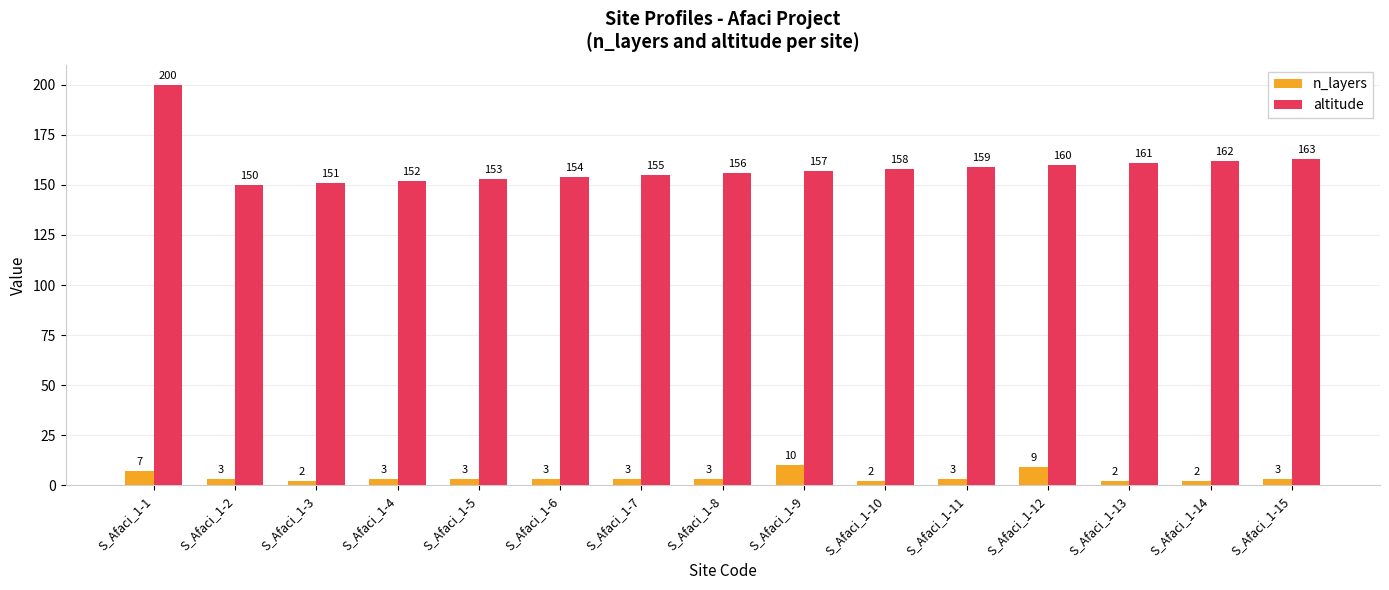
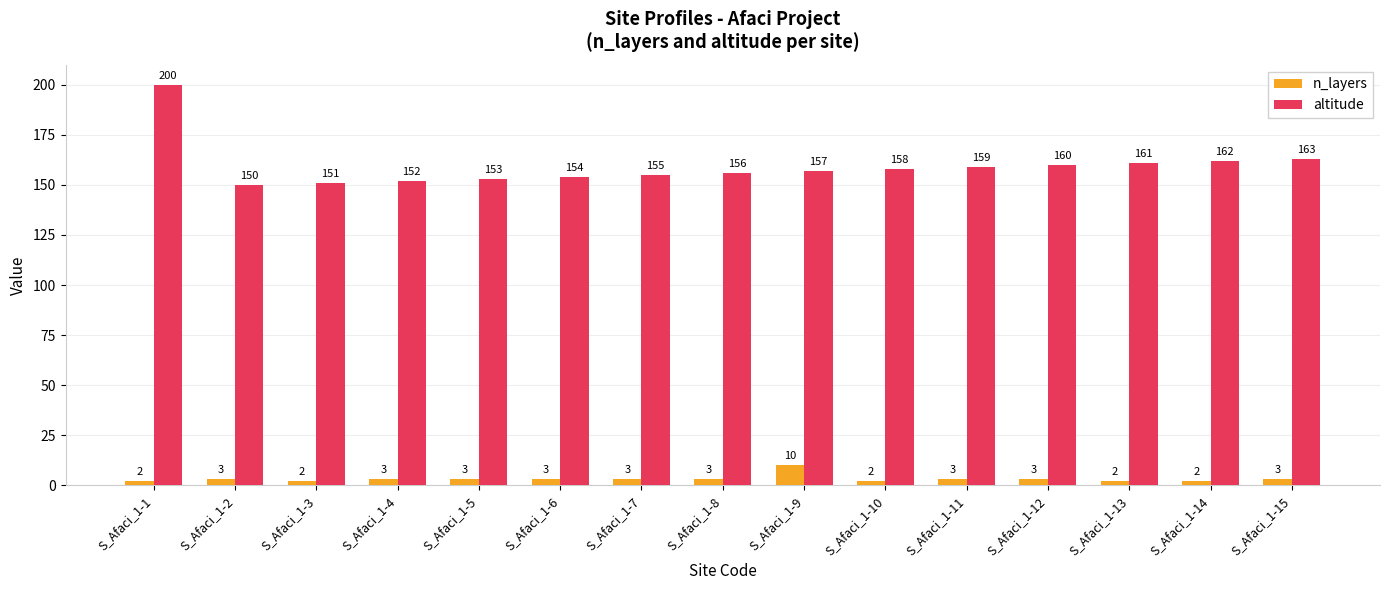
  {
    "n_layers": {
-     "S_Afaci_1-1": 7,
+     "S_Afaci_1-1": 2,
      "S_Afaci_1-2": 3,
      "S_Afaci_1-3": 2,
      "S_Afaci_1-4": 3,
      "S_Afaci_1-5": 3,
      "S_Afaci_1-6": 3,
      "S_Afaci_1-7": 3,
      "S_Afaci_1-8": 3,
      "S_Afaci_1-9": 10,
      "S_Afaci_1-10": 2,
      "S_Afaci_1-11": 3,
-     "S_Afaci_1-12": 9,
+     "S_Afaci_1-12": 3,
      "S_Afaci_1-13": 2,
      "S_Afaci_1-14": 2,
      "S_Afaci_1-15": 3
    },
    "altitude": {
      "S_Afaci_1-1": 200,
      "S_Afaci_1-2": 150,
      "S_Afaci_1-3": 151,
      "S_Afaci_1-4": 152,
      "S_Afaci_1-5": 153,
      "S_Afaci_1-6": 154,
      "S_Afaci_1-7": 155,
      "S_Afaci_1-8": 156,
      "S_Afaci_1-9": 157,
      "S_Afaci_1-10": 158,
      "S_Afaci_1-11": 159,
      "S_Afaci_1-12": 160,
      "S_Afaci_1-13": 161,
      "S_Afaci_1-14": 162,
      "S_Afaci_1-15": 163
    }
  }
